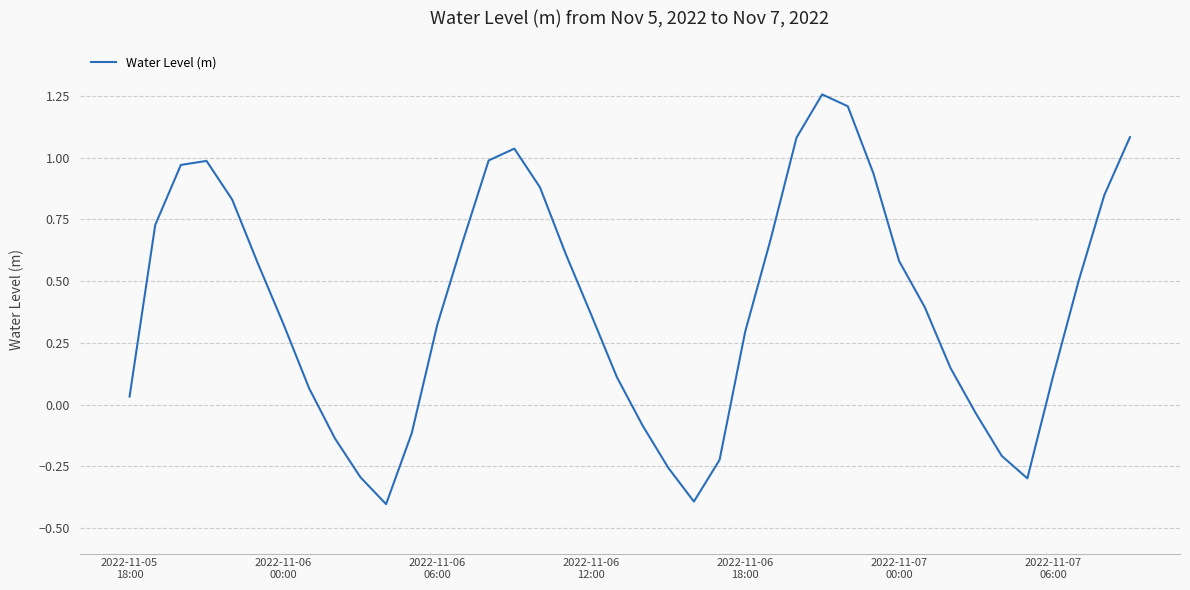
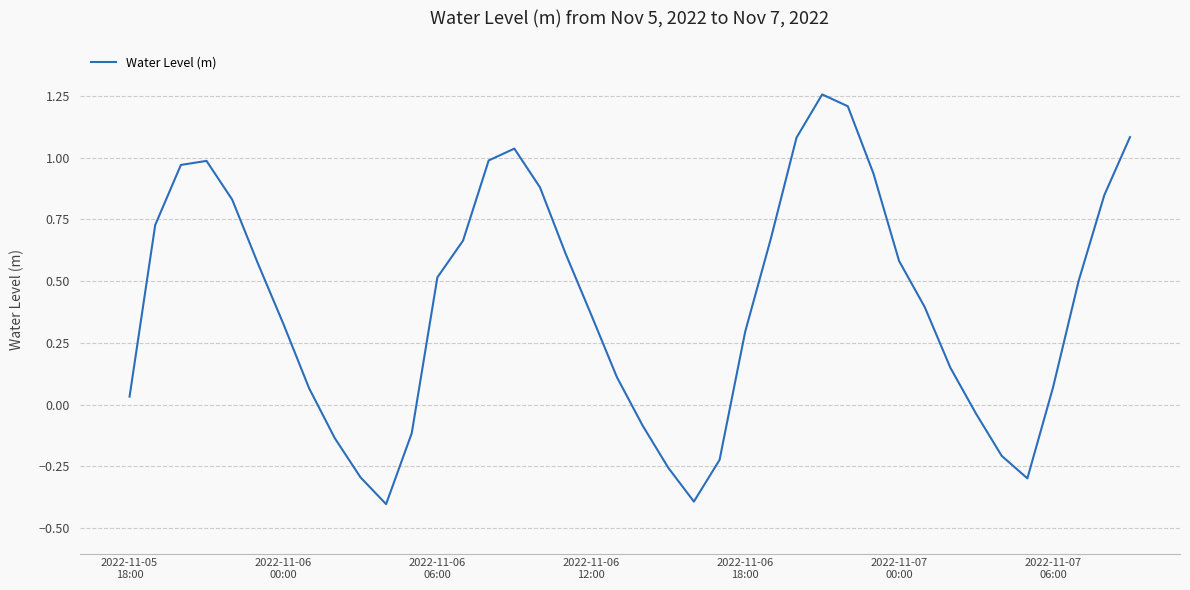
  {
    "2022-11-05 18:00": 0.03,
    "2022-11-06 00:00": 0.33,
-   "2022-11-06 06:00": 0.33,
+   "2022-11-06 06:00": 0.52,
    "2022-11-06 12:00": 0.36,
    "2022-11-06 18:00": 0.30,
    "2022-11-07 00:00": 0.58,
-   "2022-11-07 06:00": 0.11
+   "2022-11-07 06:00": 0.07
  }
